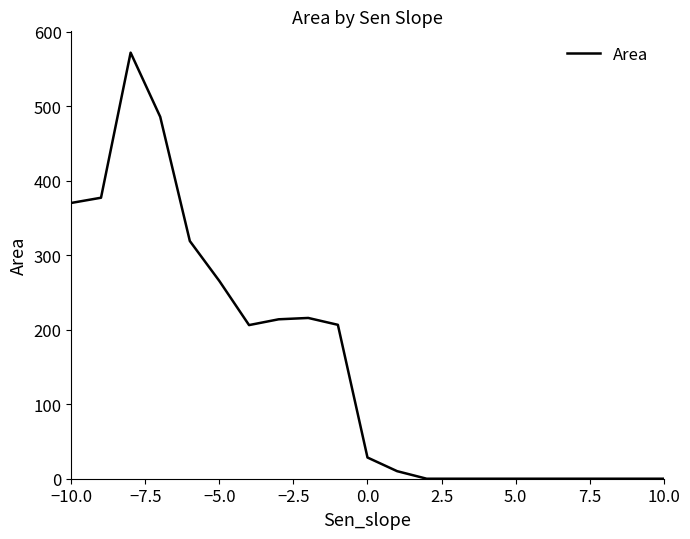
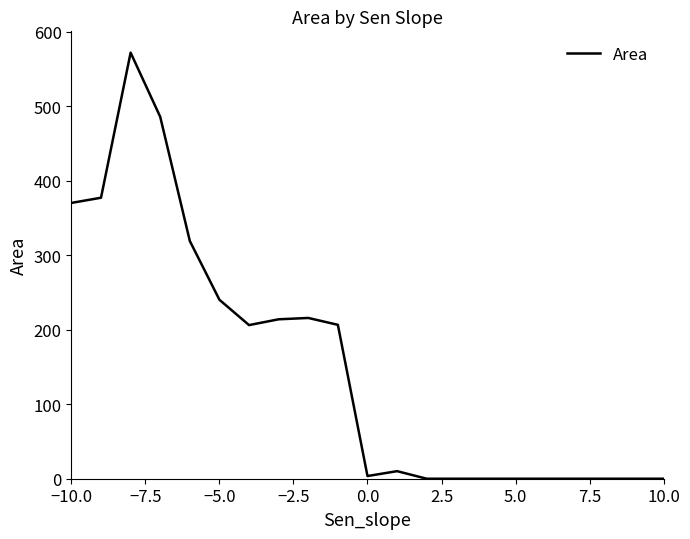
  {
    "−10.0": 370,
-   "−5.0": 270,
-   "0.0": 30,
+   "−5.0": 240,
+   "0.0": 0,
    "5.0": 0,
    "10.0": 0
  }
